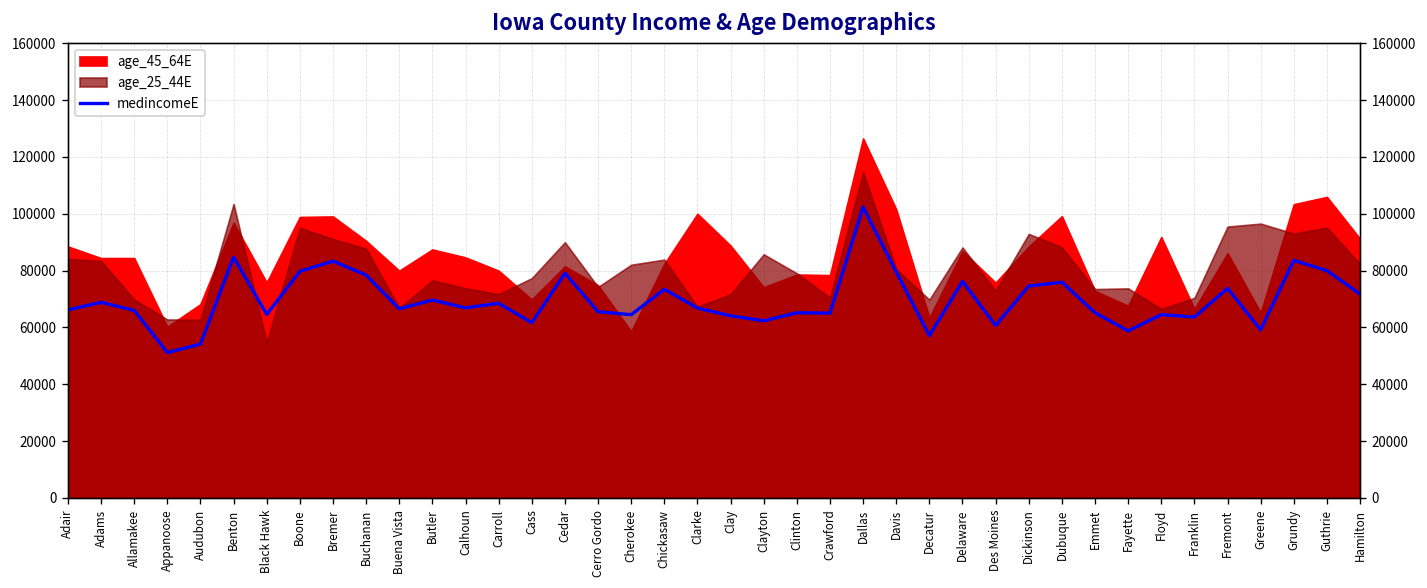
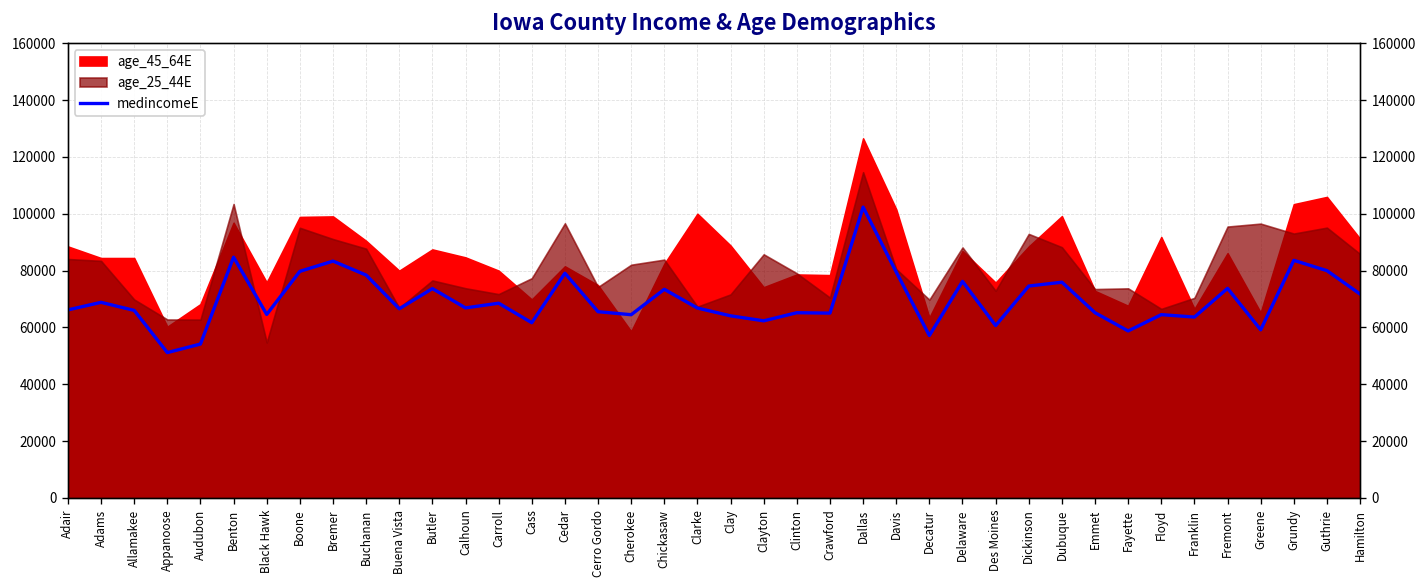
  {
    "medincomeE": {
      "Adair": 66000,
      "Adams": 69000,
      "Allamakee": 66000,
      "Appanoose": 51000,
      "Audubon": 54000,
      "Benton": 85000,
      "Black Hawk": 65000,
      "Boone": 80000,
      "Bremer": 83000,
      "Buchanan": 78000,
-     "Butler": 70000,
+     "Butler": 74000,
      "Calhoun": 67000,
      "Carroll": 69000,
      "Cass": 62000,
      "Cedar": 79000,
      "Cerro Gordo": 66000,
      "Cherokee": 64000,
      "Chickasaw": 73000,
      "Clay": 64000,
      "Clayton": 62000,
      "Clinton": 65000,
      "Crawford": 65000,
      "Dallas": 102000,
      "Decatur": 57000,
      "Delaware": 76000,
      "Des Moines": 61000,
      "Dickinson": 75000,
      "Dubuque": 76000,
      "Emmet": 65000,
      "Fayette": 59000,
      "Floyd": 65000,
      "Franklin": 64000,
      "Fremont": 74000,
      "Greene": 59000,
      "Grundy": 84000,
      "Guthrie": 80000,
      "Hamilton": 72000
    },
    "age_45_64E": {
      "Adair": 89000,
      "Allamakee": 84000,
      "Appanoose": 60000,
      "Audubon": 68000,
      "Benton": 97000,
      "Black Hawk": 76000,
      "Boone": 99000,
      "Bremer": 99000,
      "Buchanan": 90000,
      "Buena Vista": 80000,
      "Butler": 87000,
      "Calhoun": 85000,
      "Carroll": 80000,
      "Cass": 70000,
      "Cedar": 82000,
      "Cherokee": 59000,
      "Chickasaw": 82000,
      "Clarke": 100000,
      "Clay": 89000,
      "Clayton": 74000,
      "Crawford": 78000,
      "Dallas": 127000,
      "Davis": 102000,
      "Decatur": 63000,
      "Delaware": 87000,
      "Des Moines": 76000,
      "Dickinson": 88000,
      "Dubuque": 99000,
      "Fayette": 68000,
      "Floyd": 92000,
      "Franklin": 66000,
      "Fremont": 86000,
      "Greene": 65000,
      "Grundy": 103000,
      "Guthrie": 106000,
      "Hamilton": 91000
    },
    "age_25_44E": {
      "Adair": 84000,
      "Allamakee": 70000,
      "Appanoose": 63000,
      "Audubon": 63000,
      "Benton": 103000,
      "Black Hawk": 55000,
      "Boone": 95000,
      "Bremer": 91000,
      "Buchanan": 88000,
      "Butler": 77000,
      "Calhoun": 74000,
      "Carroll": 72000,
      "Cass": 77000,
-     "Cedar": 90000,
+     "Cedar": 97000,
      "Cherokee": 82000,
      "Chickasaw": 84000,
      "Clay": 72000,
      "Clayton": 86000,
      "Crawford": 71000,
      "Dallas": 115000,
      "Decatur": 70000,
      "Delaware": 88000,
      "Des Moines": 73000,
      "Dickinson": 93000,
      "Dubuque": 88000,
      "Fayette": 74000,
      "Floyd": 67000,
      "Franklin": 70000,
      "Fremont": 96000,
      "Greene": 97000,
      "Grundy": 93000,
      "Guthrie": 95000,
-     "Hamilton": 82000
+     "Hamilton": 86000
    }
  }
